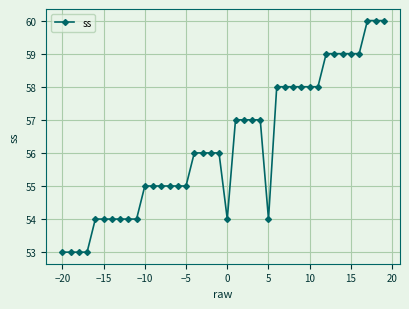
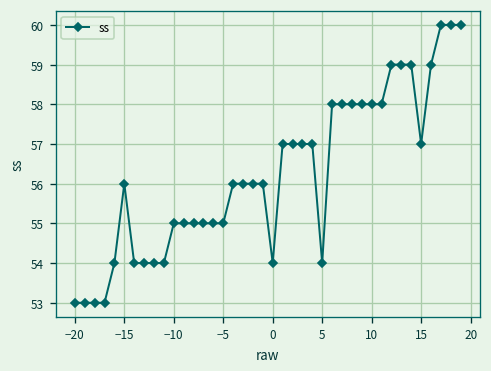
  {
    "−20": 53,
-   "−15": 54,
+   "−15": 56,
    "−10": 55,
    "−5": 55,
    "0": 54,
    "5": 54,
    "10": 58,
-   "15": 59
+   "15": 57
  }
